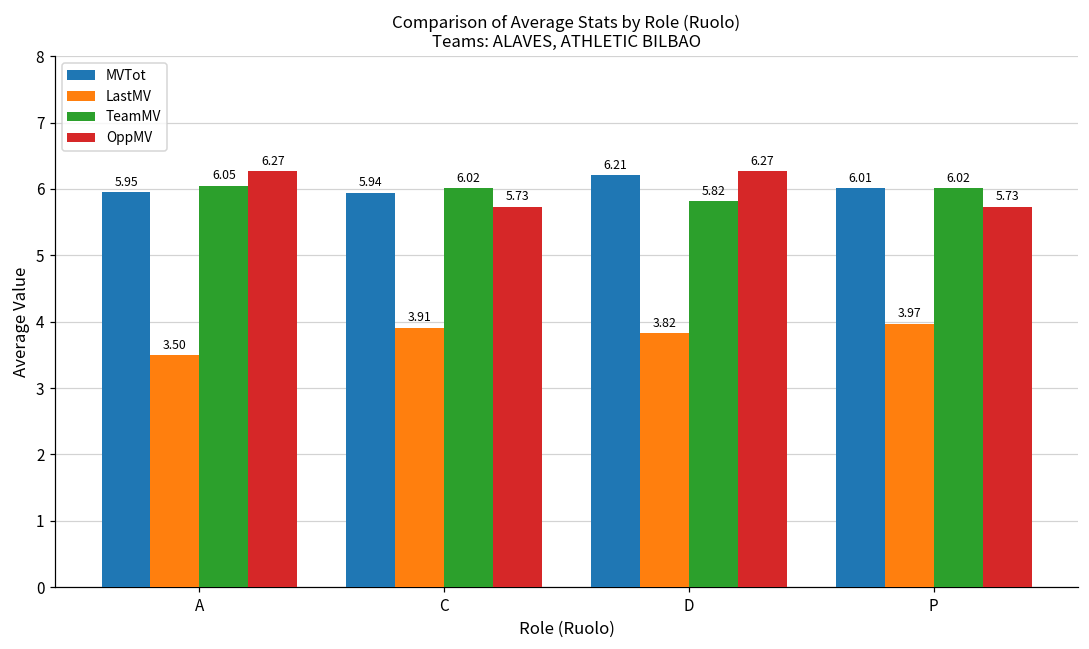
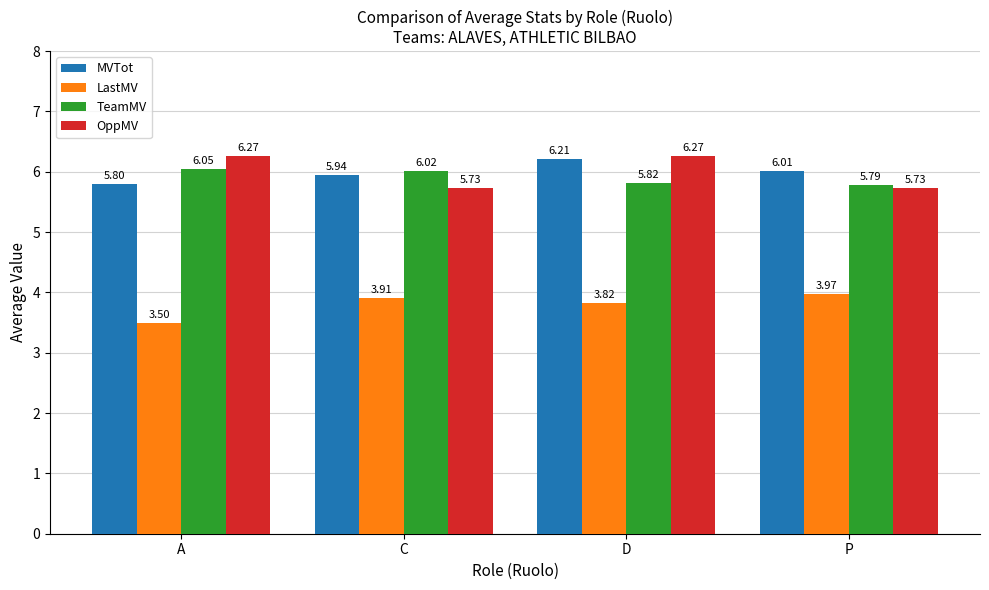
  {
    "MVTot": {
-     "A": 5.95,
+     "A": 5.80,
      "C": 5.94,
      "D": 6.21,
      "P": 6.01
    },
    "LastMV": {
      "A": 3.50,
      "C": 3.91,
      "D": 3.82,
      "P": 3.97
    },
    "TeamMV": {
      "A": 6.05,
      "C": 6.02,
      "D": 5.82,
-     "P": 6.02
+     "P": 5.79
    },
    "OppMV": {
      "A": 6.27,
      "C": 5.73,
      "D": 6.27,
      "P": 5.73
    }
  }
